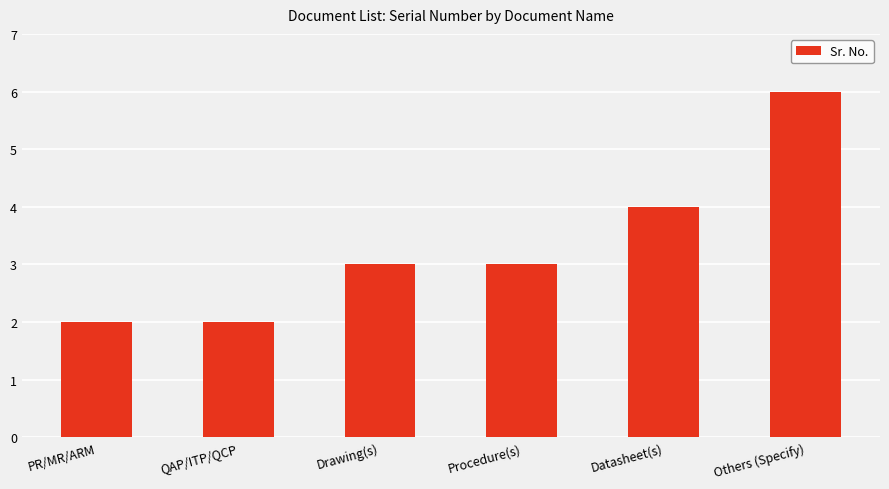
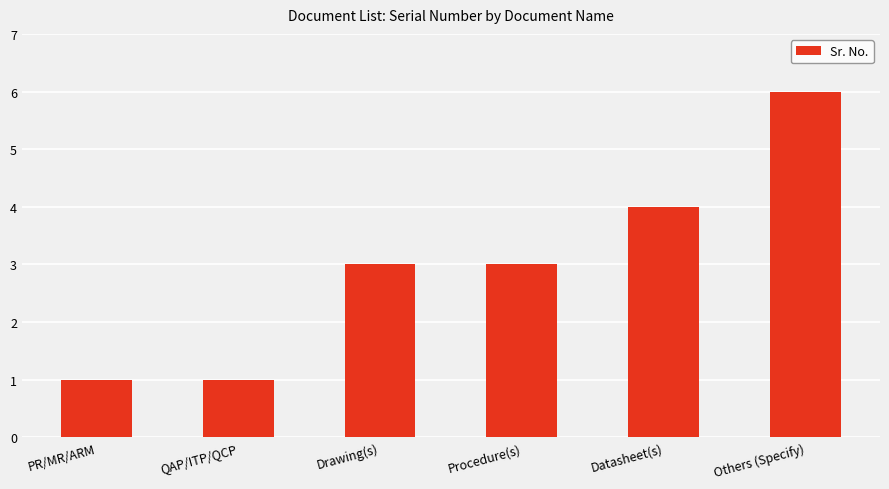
  {
-   "PR/MR/ARM": 2,
-   "QAP/ITP/QCP": 2,
+   "PR/MR/ARM": 1,
+   "QAP/ITP/QCP": 1,
    "Drawing(s)": 3,
    "Procedure(s)": 3,
    "Datasheet(s)": 4,
    "Others (Specify)": 6
  }
